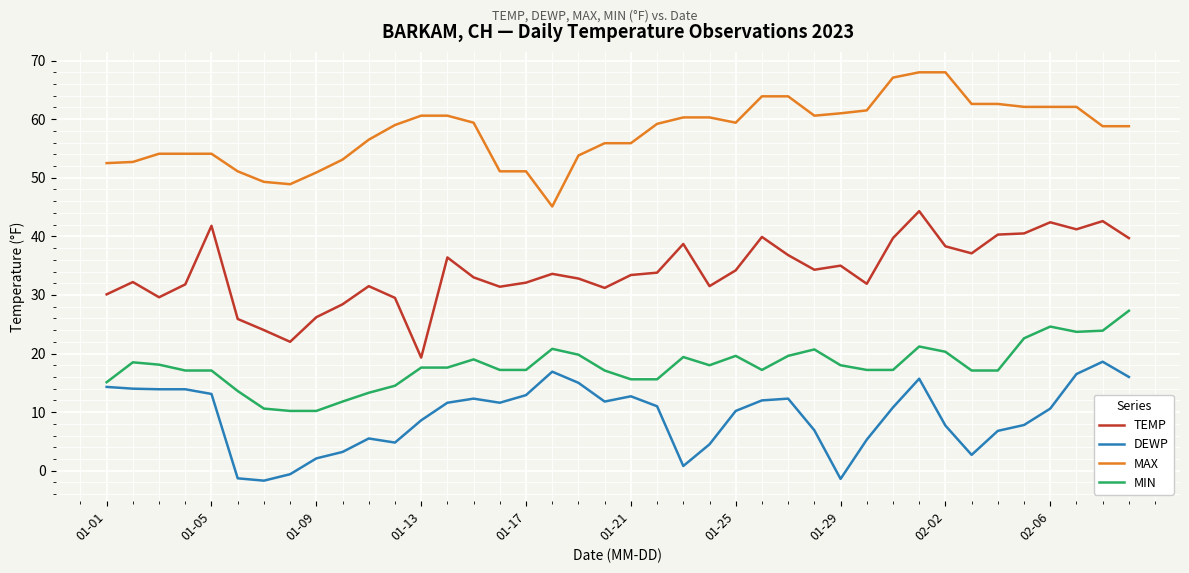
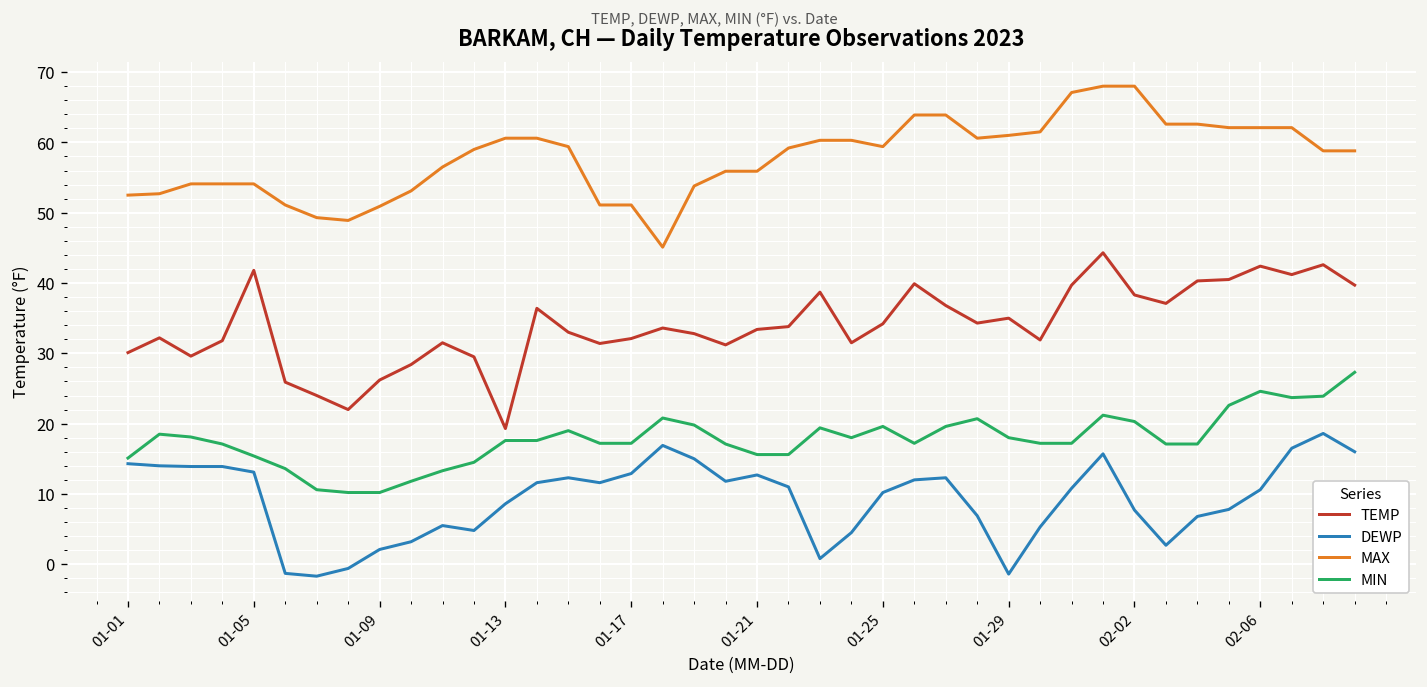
  {
    "TEMP": {
      "01-01": 30,
      "01-05": 42,
      "01-09": 26,
      "01-13": 19,
      "01-17": 32,
      "01-21": 33,
      "01-25": 34,
      "01-29": 35,
      "02-02": 38,
      "02-06": 42
    },
    "DEWP": {
      "01-01": 14,
      "01-05": 13,
      "01-09": 2,
      "01-13": 9,
      "01-17": 13,
      "01-21": 13,
      "01-25": 10,
      "01-29": -1,
      "02-02": 8,
      "02-06": 11
    },
    "MAX": {
      "01-01": 53,
      "01-05": 54,
      "01-09": 51,
      "01-13": 61,
      "01-17": 51,
      "01-21": 56,
      "01-25": 59,
      "01-29": 61,
      "02-02": 68,
      "02-06": 62
    },
    "MIN": {
      "01-01": 15,
-     "01-05": 17,
+     "01-05": 15,
      "01-09": 10,
      "01-13": 18,
      "01-17": 17,
      "01-21": 16,
      "01-25": 20,
      "01-29": 18,
      "02-02": 20,
      "02-06": 25
    }
  }
